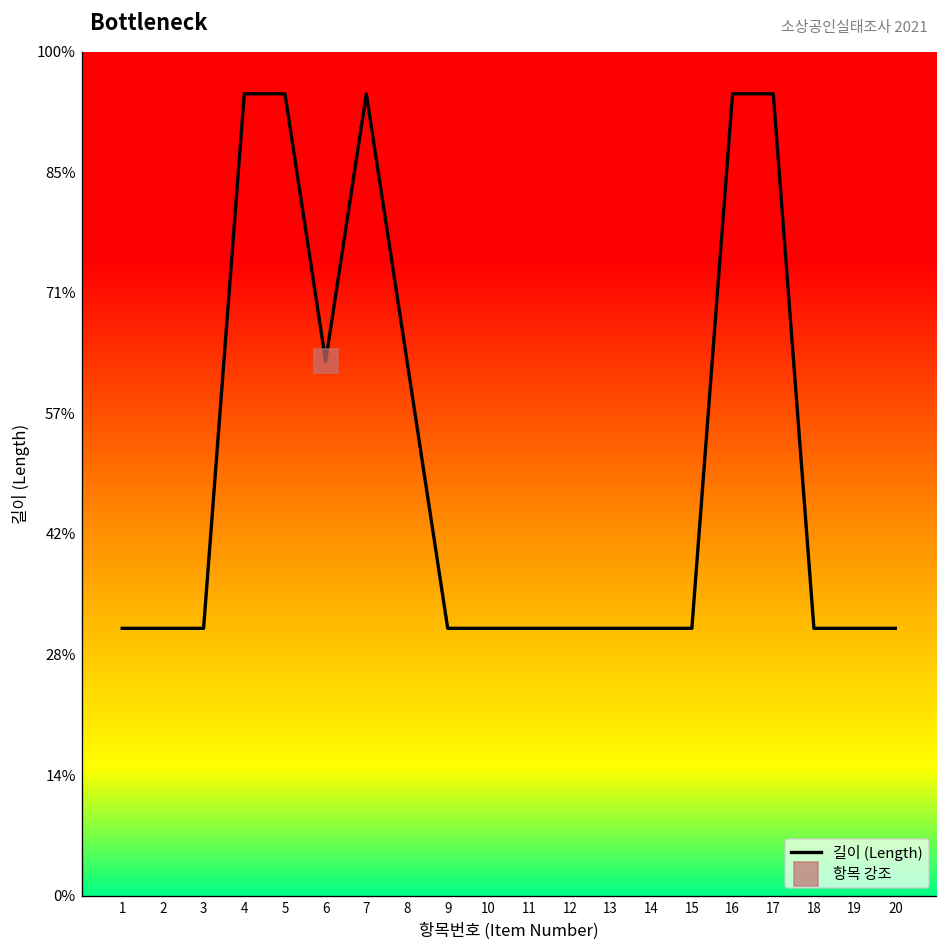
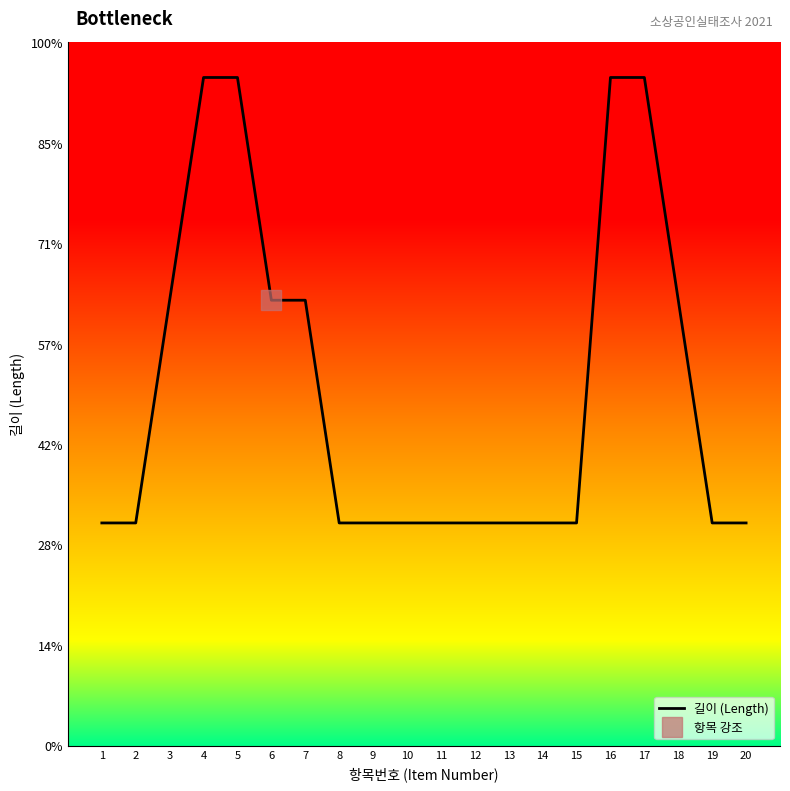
  {
    "길이 (Length)": {
      "1": "32%",
      "2": "32%",
-     "3": "32%",
+     "3": "63%",
      "4": "95%",
      "5": "95%",
-     "7": "95%",
-     "8": "63%",
+     "7": "63%",
+     "8": "32%",
      "9": "32%",
      "10": "32%",
      "11": "32%",
      "12": "32%",
      "13": "32%",
      "14": "32%",
      "15": "32%",
      "16": "95%",
      "17": "95%",
-     "18": "32%",
+     "18": "63%",
      "19": "32%",
      "20": "32%"
    }
  }
